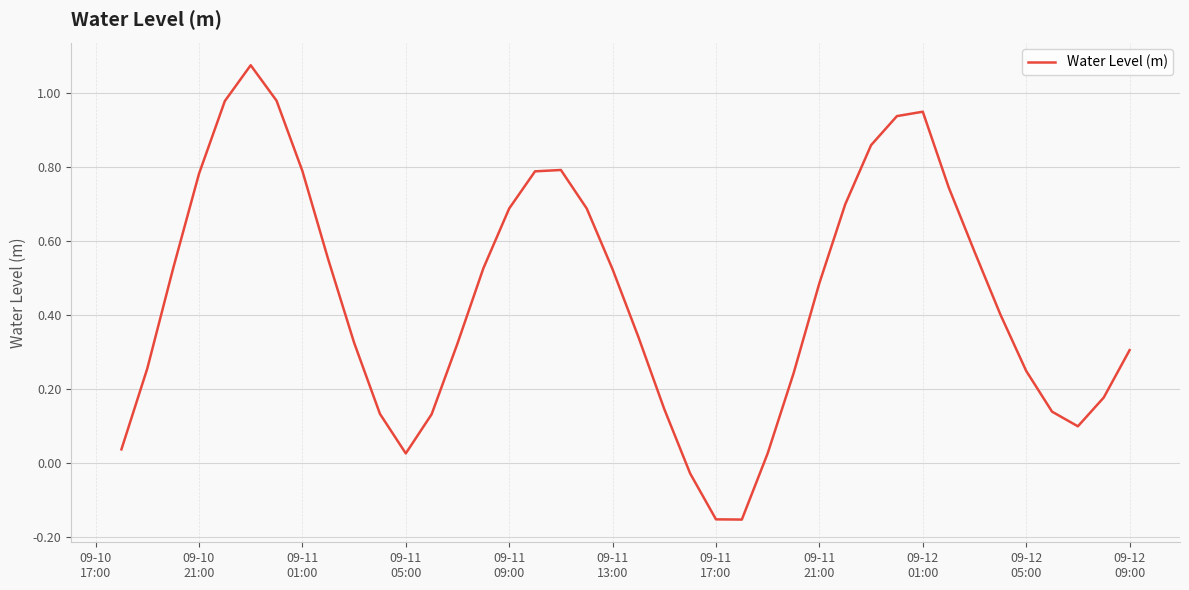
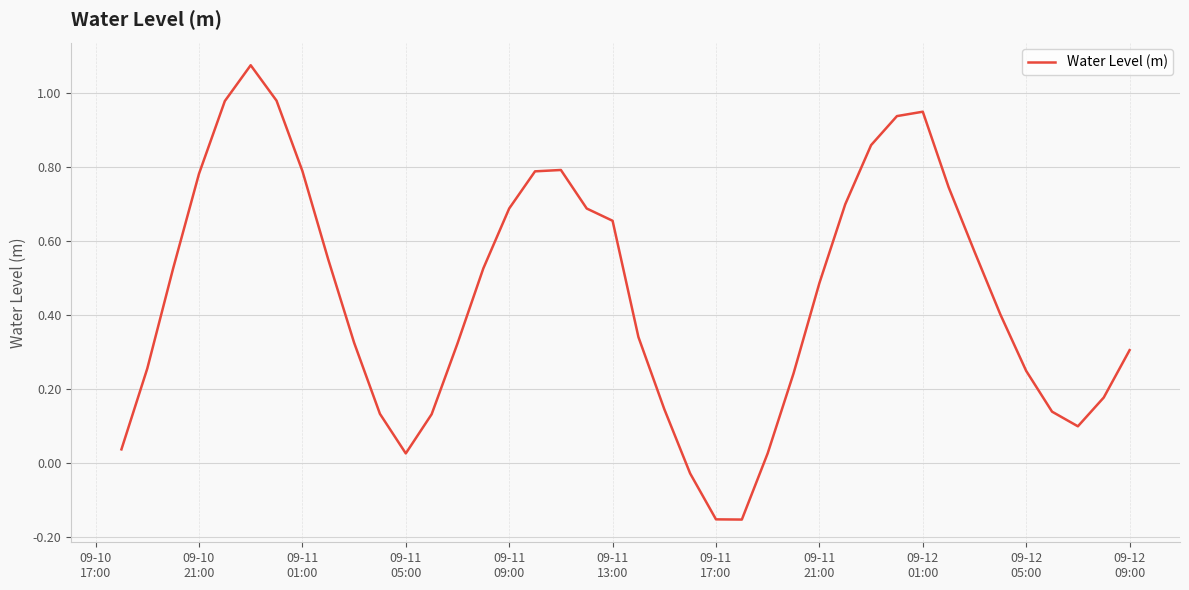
  {
    "09-10 21:00": 0.78,
    "09-11 01:00": 0.79,
    "09-11 05:00": 0.03,
    "09-11 09:00": 0.69,
-   "09-11 13:00": 0.52,
+   "09-11 13:00": 0.65,
    "09-11 17:00": -0.15,
    "09-11 21:00": 0.49,
    "09-12 01:00": 0.95,
    "09-12 05:00": 0.25,
    "09-12 09:00": 0.30
  }
